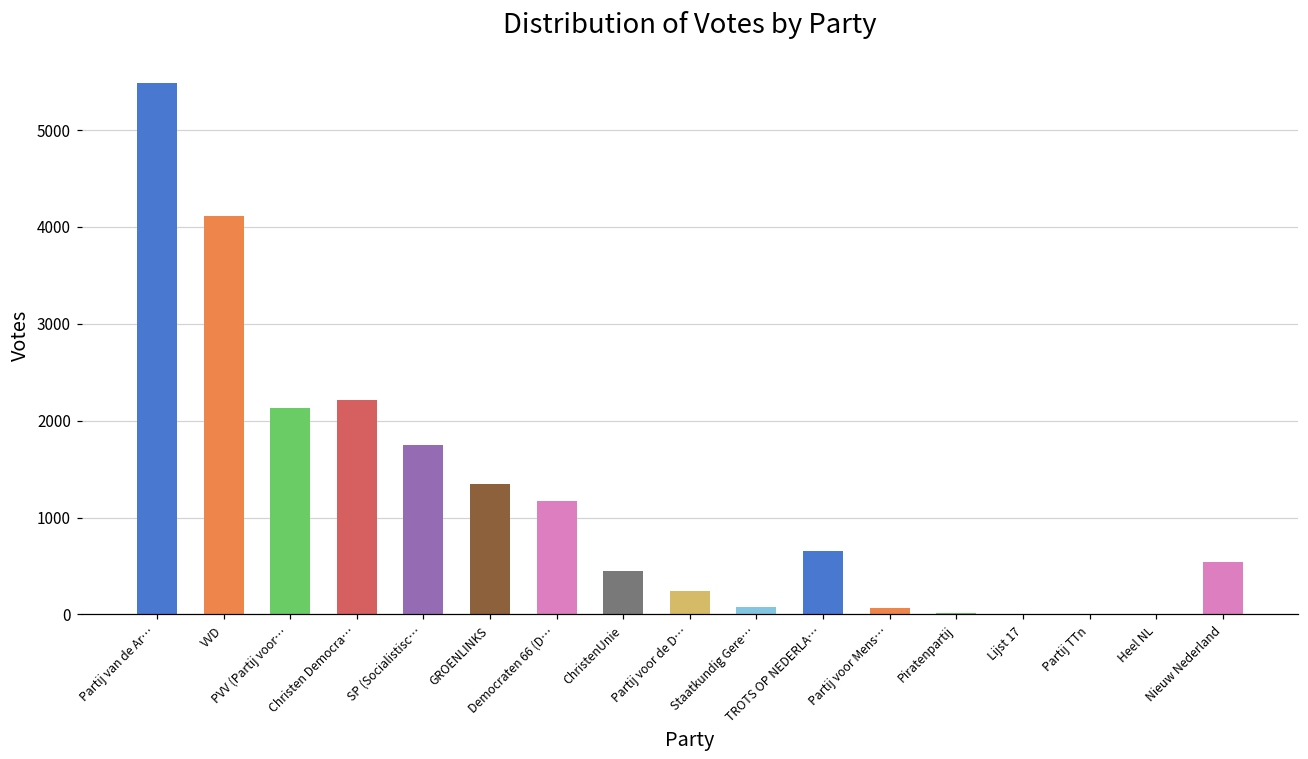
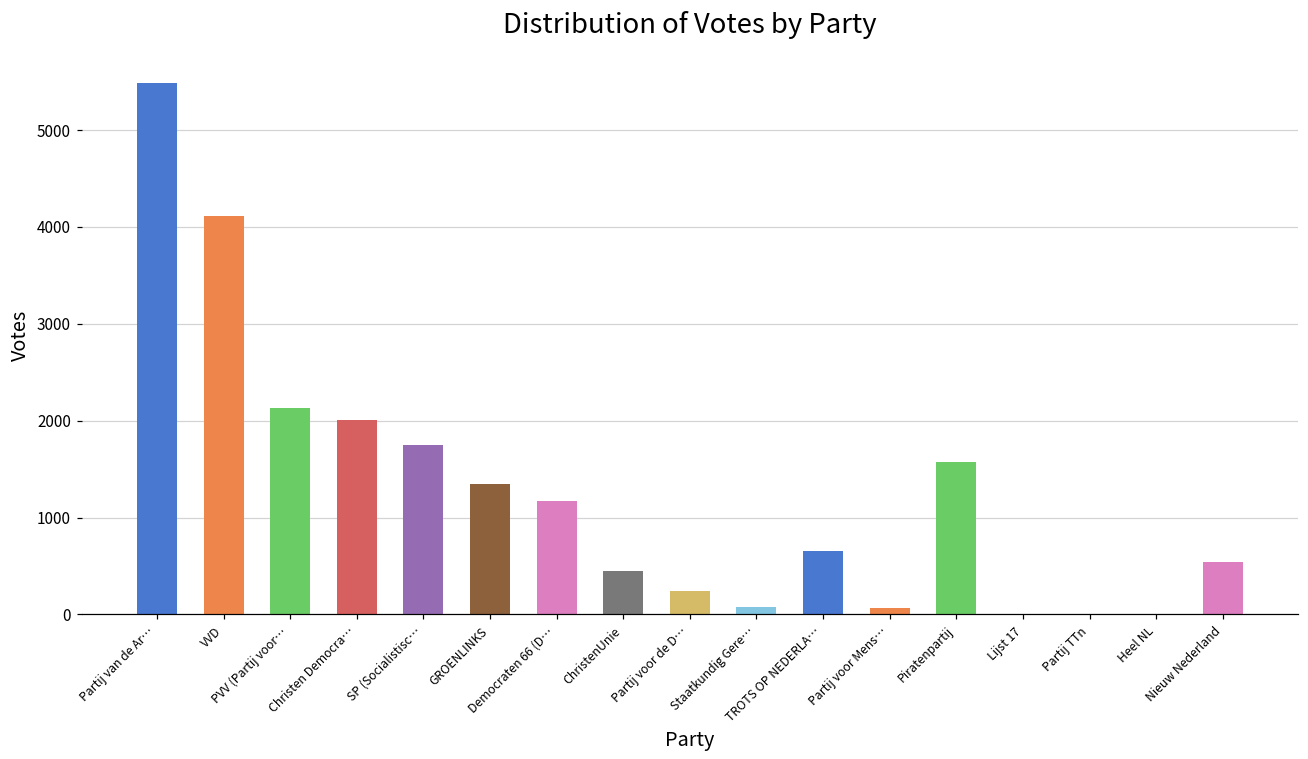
  {
    "Partij van de Ar…": 5500,
    "VVD": 4100,
    "PVV (Partij voor…": 2100,
-   "Christen Democra…": 2200,
+   "Christen Democra…": 2000,
    "SP (Socialistisc…": 1700,
    "GROENLINKS": 1300,
    "Democraten 66 (D…": 1200,
    "ChristenUnie": 500,
    "Partij voor de D…": 200,
    "Staatkundig Gere…": 100,
    "TROTS OP NEDERLA…": 700,
    "Partij voor Mens…": 100,
-   "Piratenpartij": 0,
+   "Piratenpartij": 1600,
    "Nieuw Nederland": 500
  }
